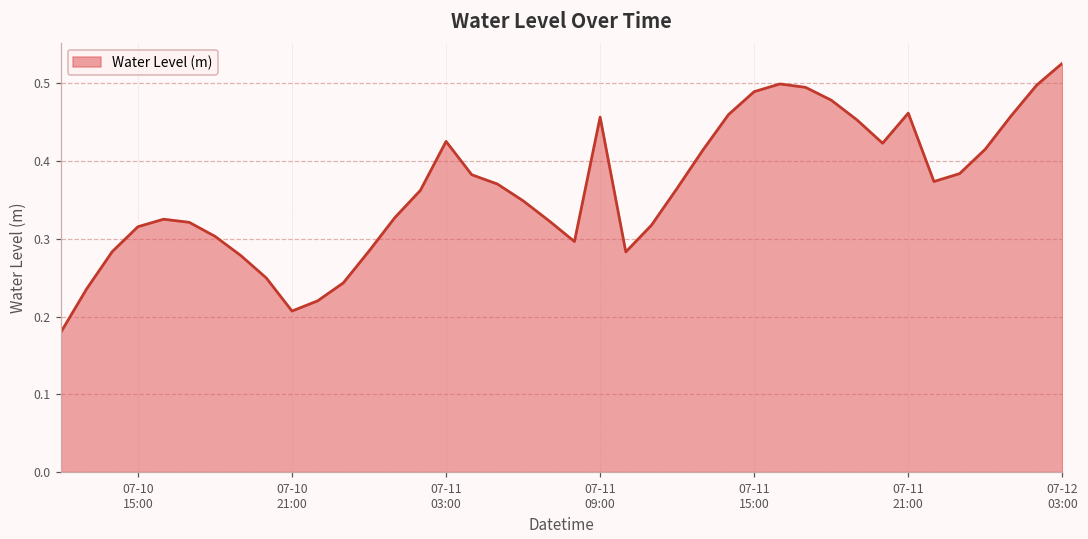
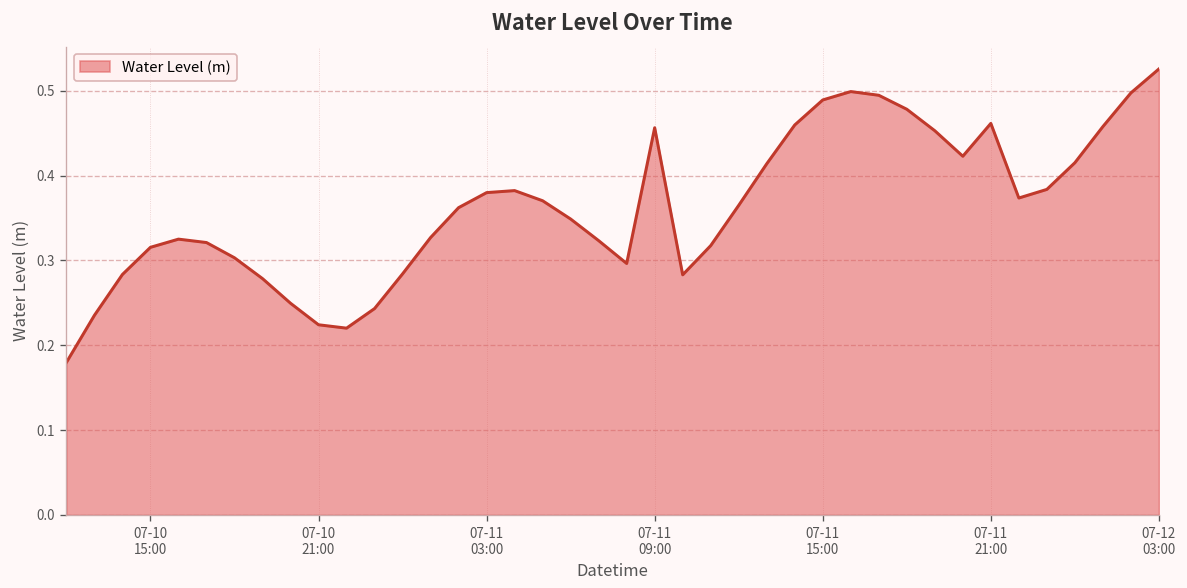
  {
    "07-10 15:00": 0.32,
-   "07-10 21:00": 0.21,
-   "07-11 03:00": 0.43,
+   "07-10 21:00": 0.22,
+   "07-11 03:00": 0.38,
    "07-11 09:00": 0.46,
    "07-11 15:00": 0.49,
    "07-11 21:00": 0.46,
    "07-12 03:00": 0.53
  }
